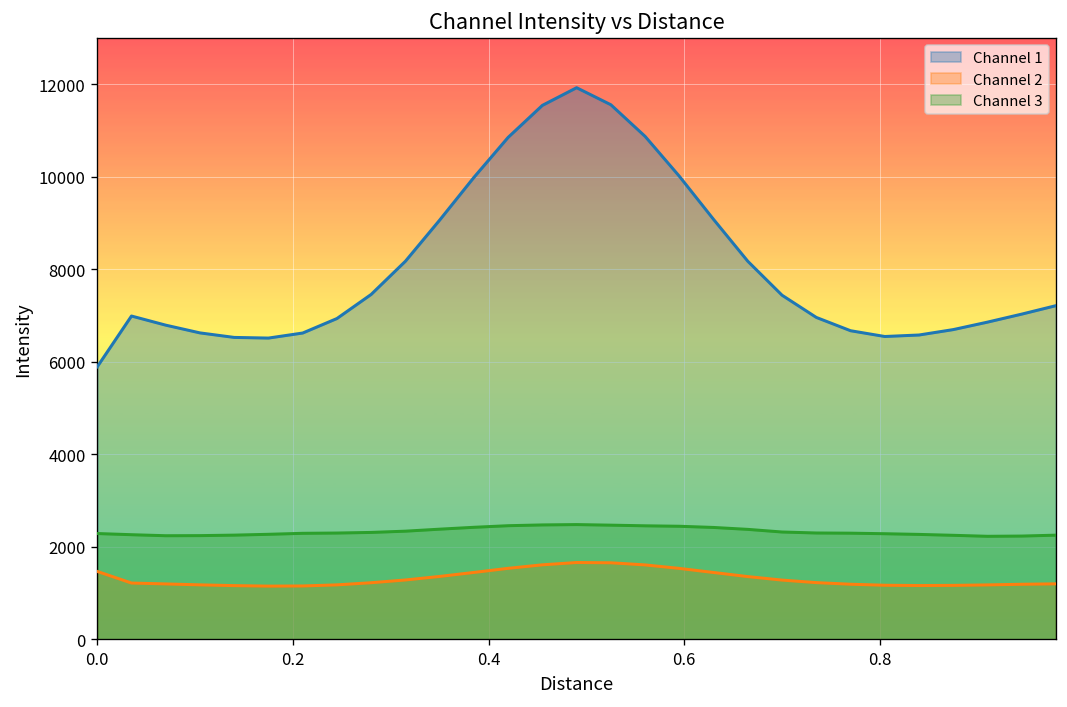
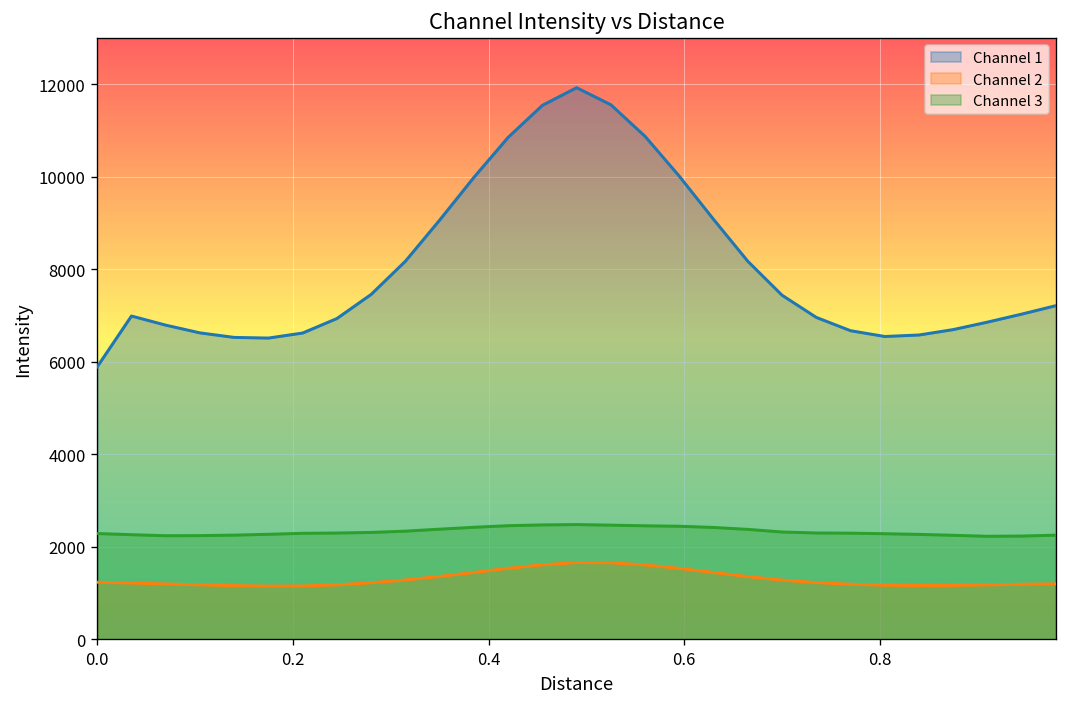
  {
    "Channel 1": {
      "0.0": 5900
    },
    "Channel 2": {
-     "0.0": 1500
+     "0.0": 1200
    },
    "Channel 3": {
      "0.0": 2300
    }
  }
